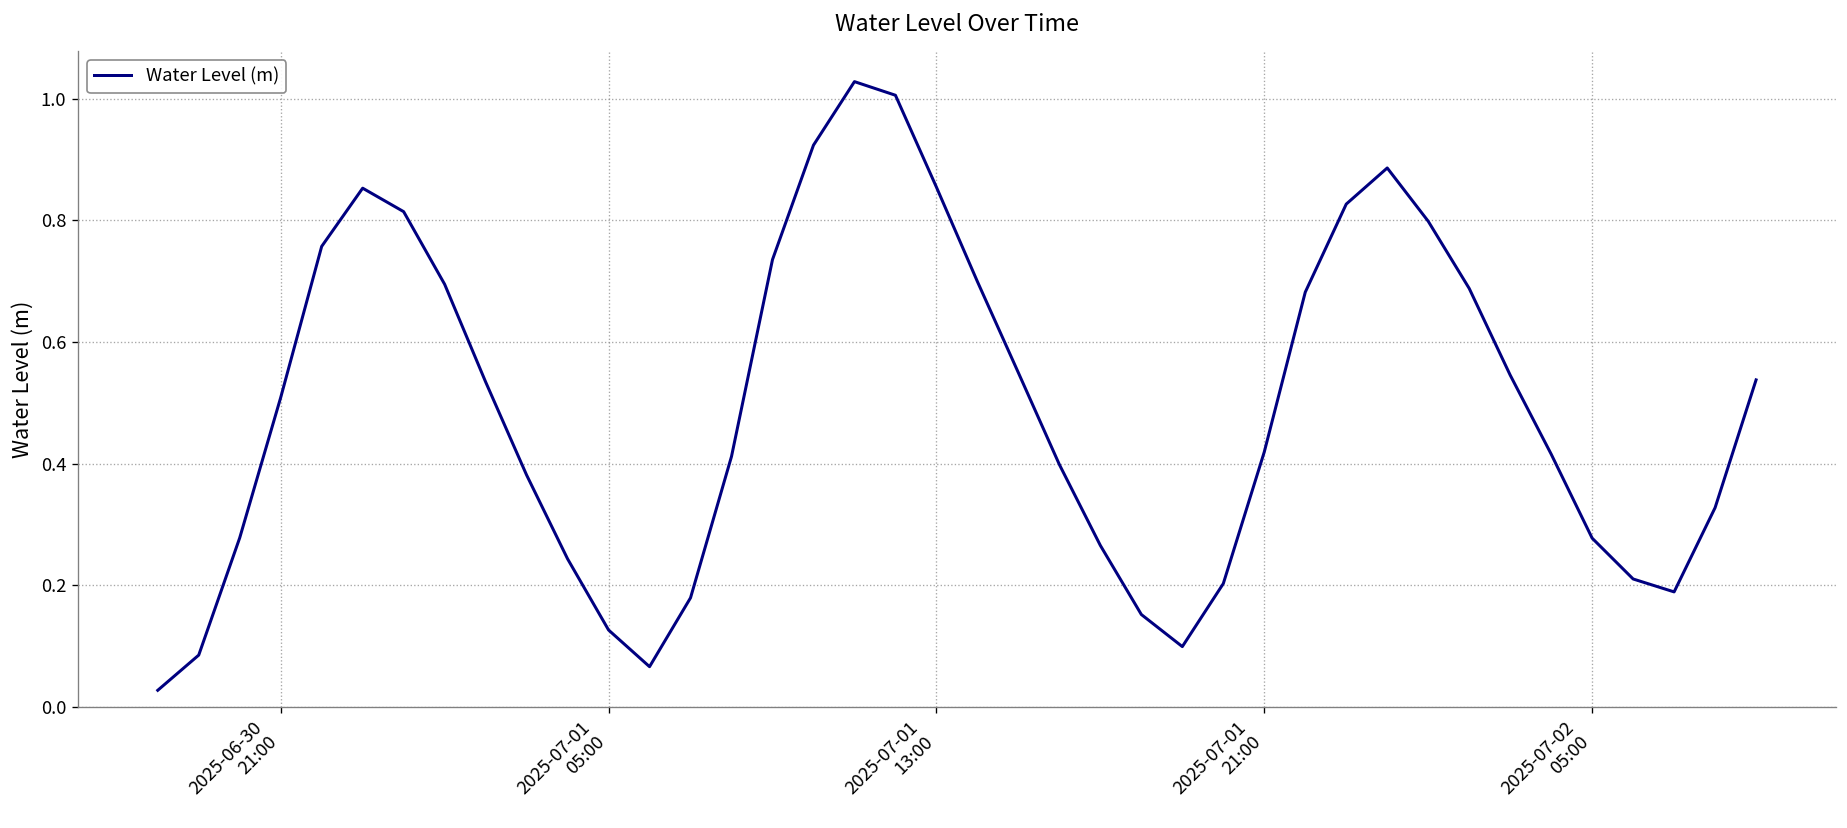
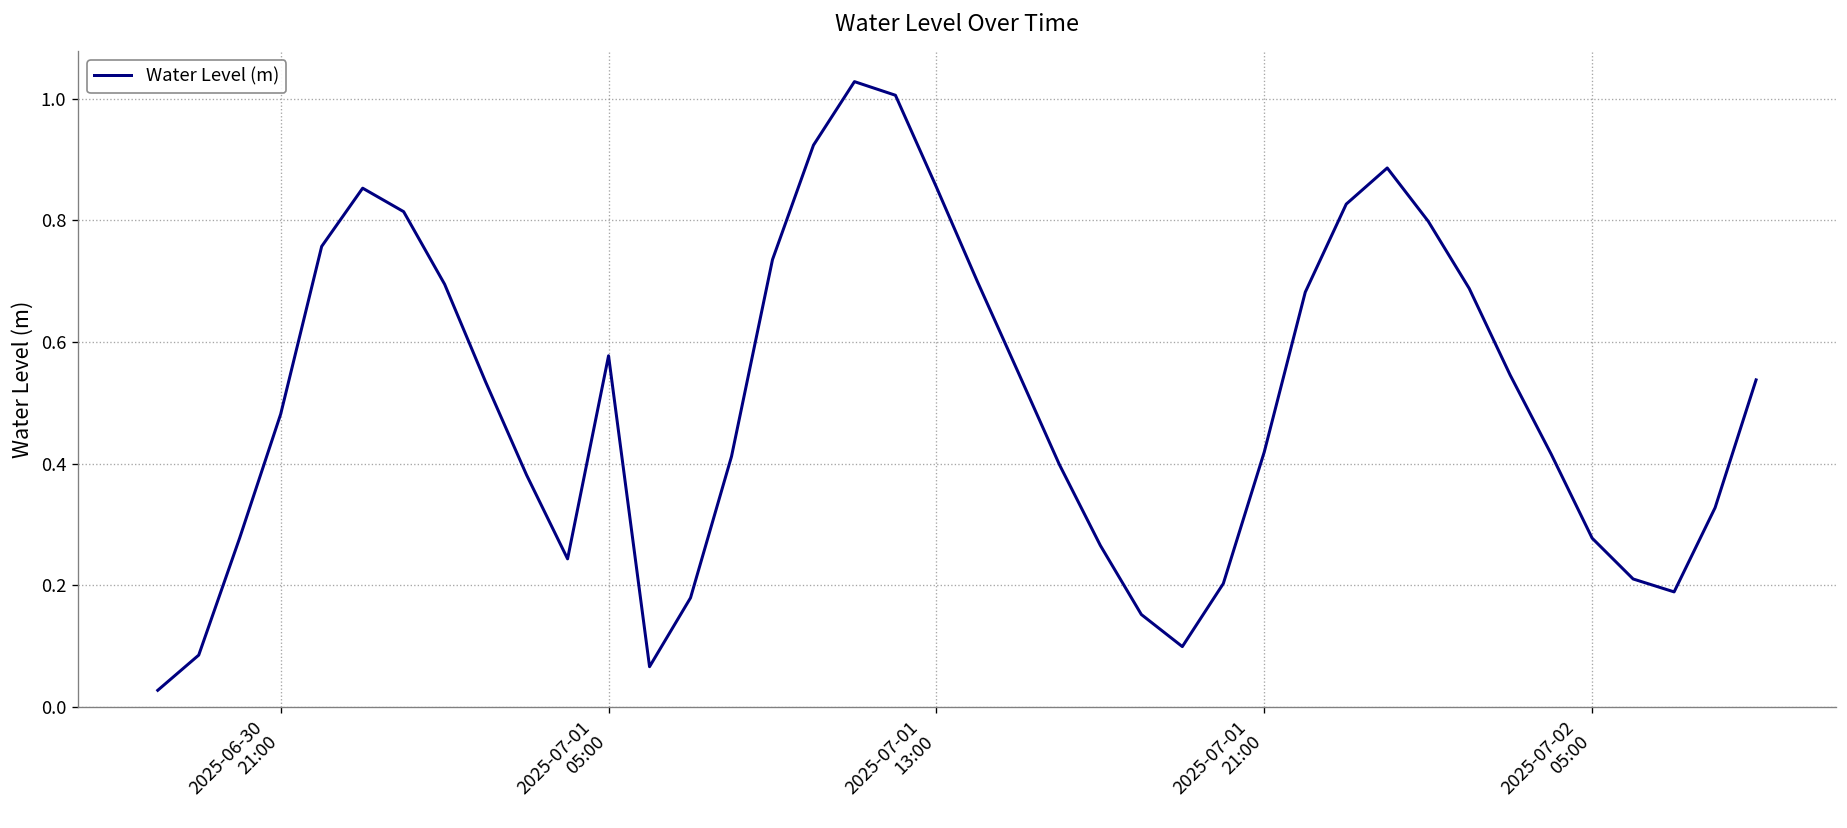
  {
-   "2025-06-30 21:00": 0.51,
-   "2025-07-01 05:00": 0.13,
+   "2025-06-30 21:00": 0.48,
+   "2025-07-01 05:00": 0.58,
    "2025-07-01 13:00": 0.85,
    "2025-07-01 21:00": 0.42,
    "2025-07-02 05:00": 0.28
  }
